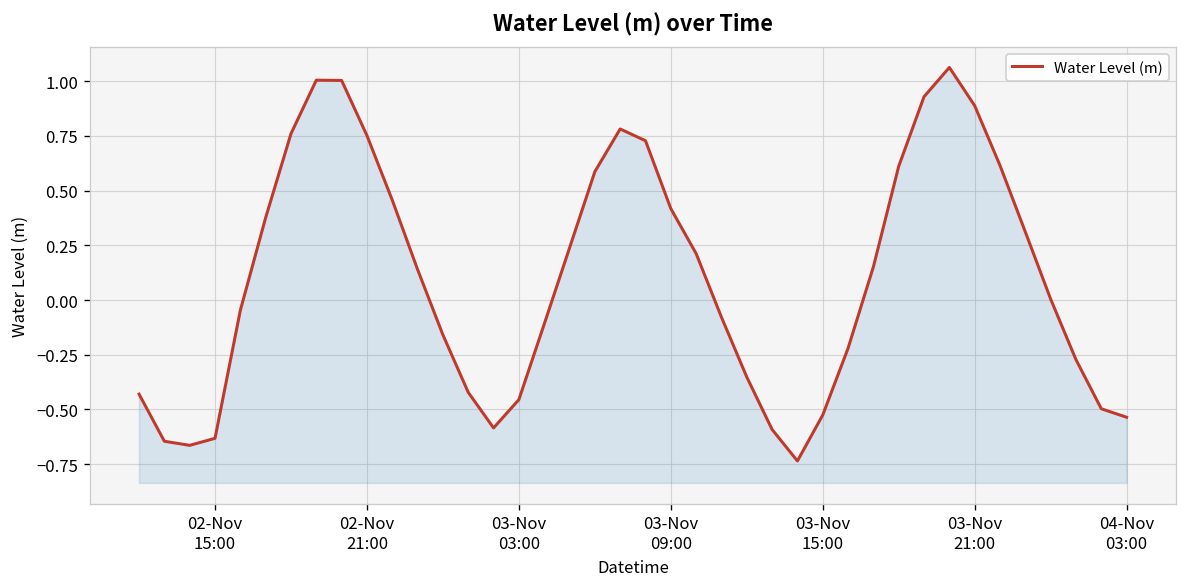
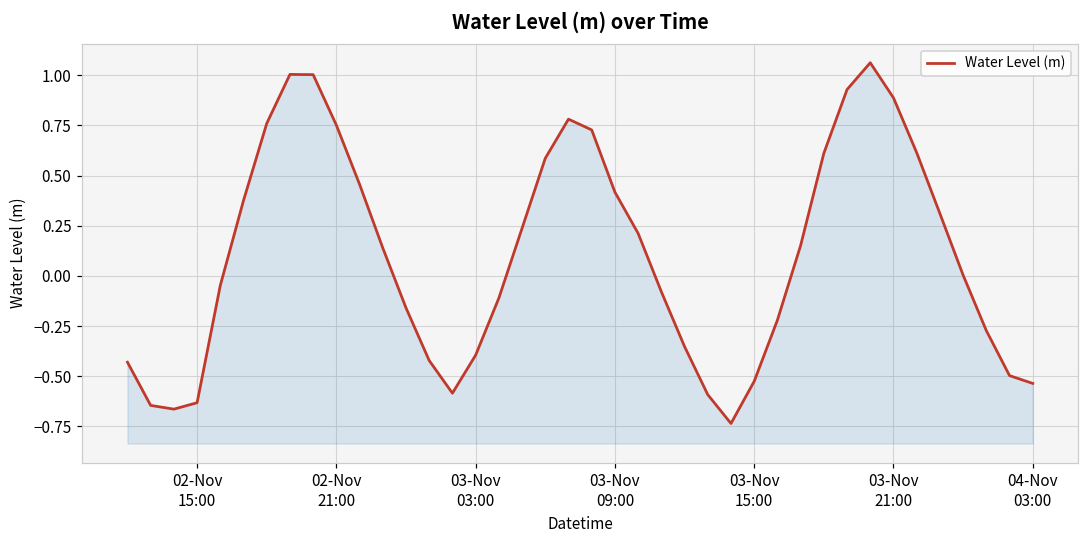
  {
    "02-Nov 15:00": -0.63,
    "02-Nov 21:00": 0.75,
-   "03-Nov 03:00": -0.45,
+   "03-Nov 03:00": -0.39,
    "03-Nov 09:00": 0.42,
    "03-Nov 15:00": -0.53,
    "03-Nov 21:00": 0.89,
    "04-Nov 03:00": -0.54
  }
